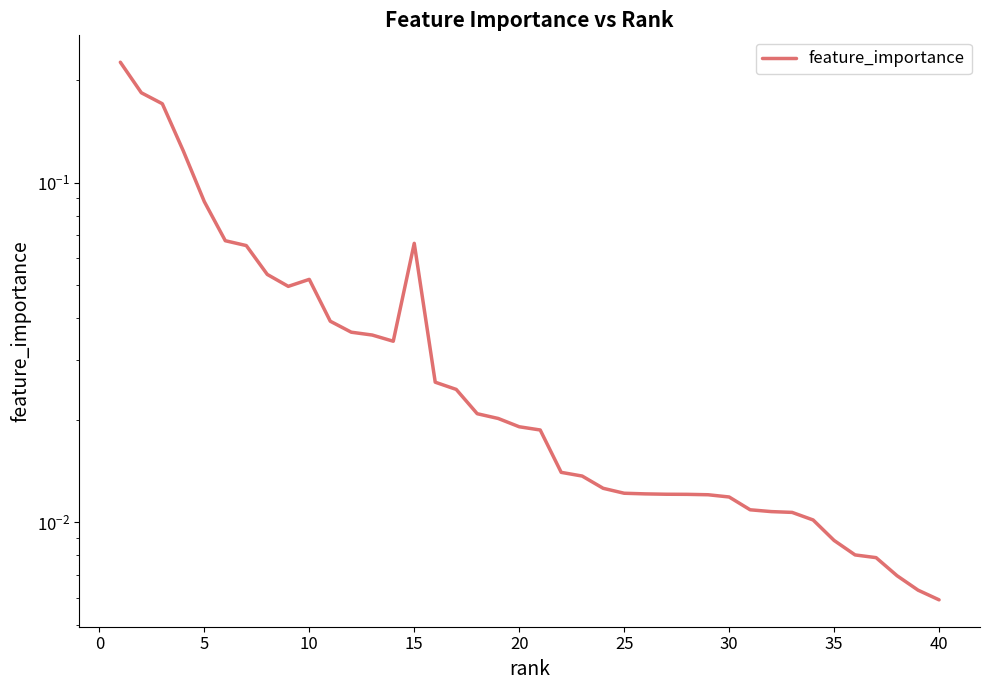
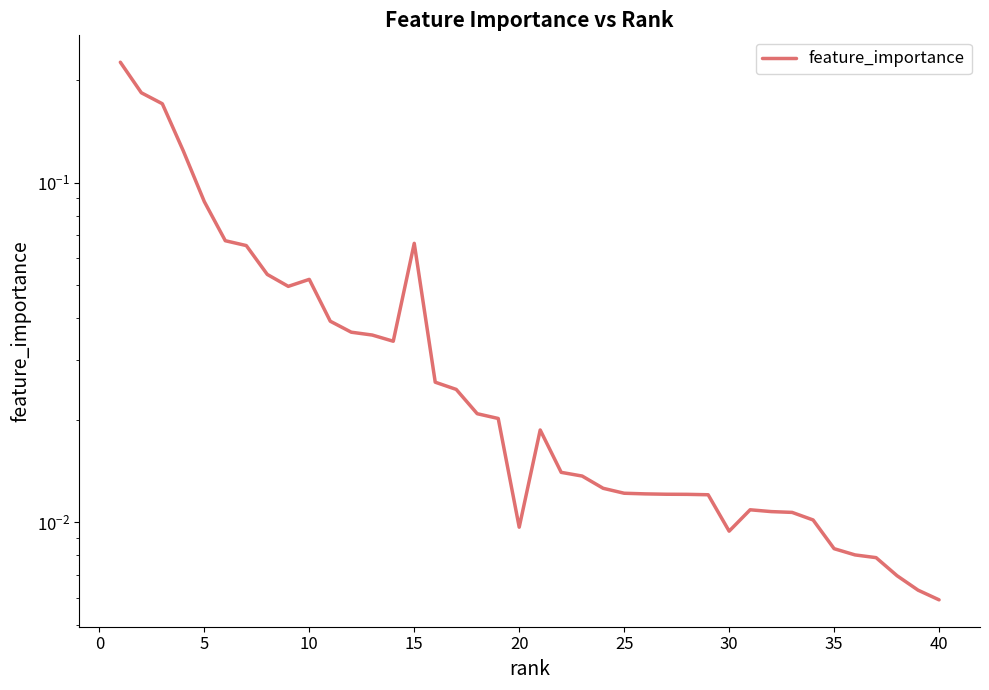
  {
    "5": 0.088,
    "10": 0.052,
    "15": 0.066,
-   "20": 0.019,
+   "20": 0.0097,
    "25": 0.0122,
-   "30": 0.0119,
-   "35": 0.0088,
+   "30": 0.0094,
+   "35": 0.0084,
    "40": 0.0059
  }
